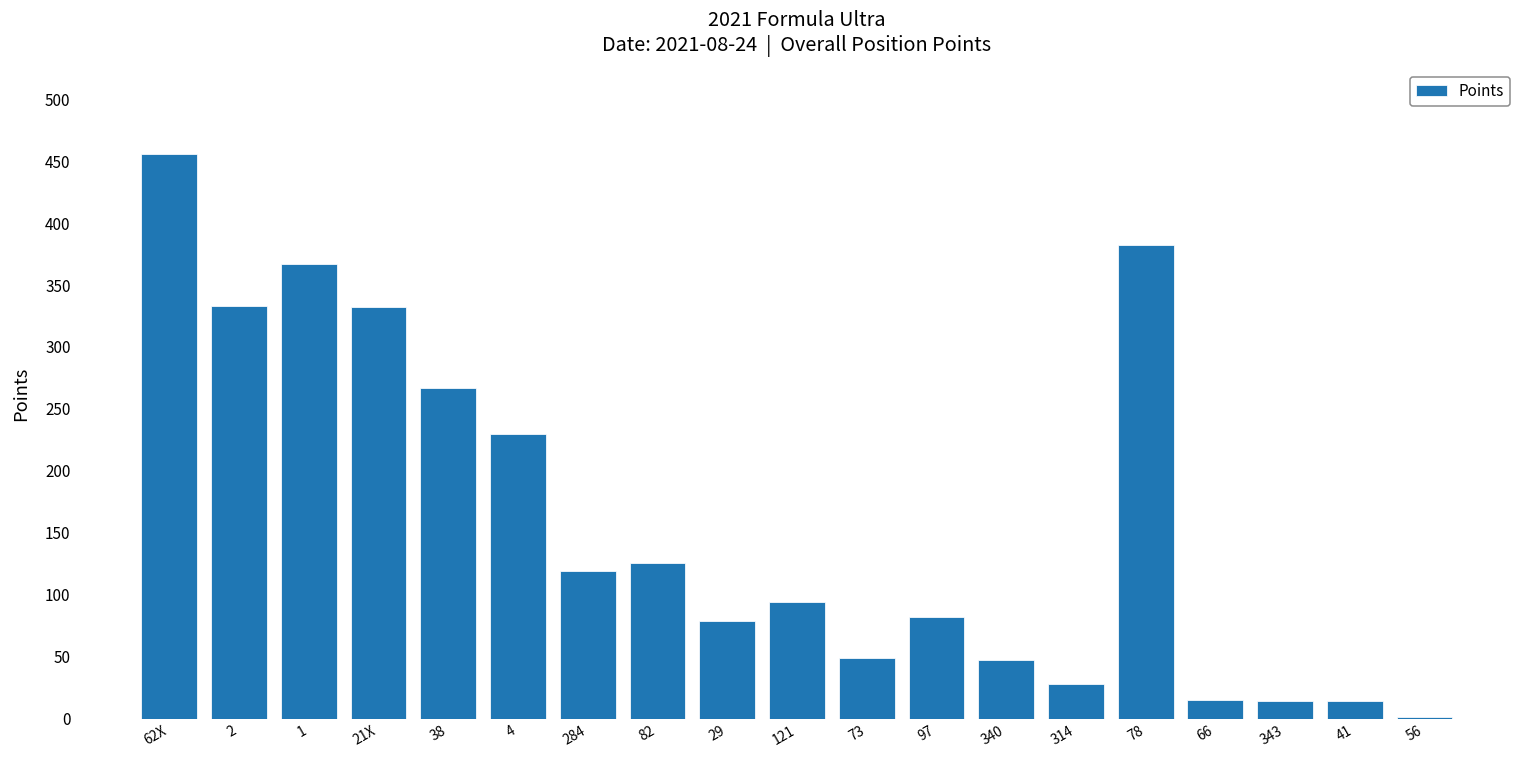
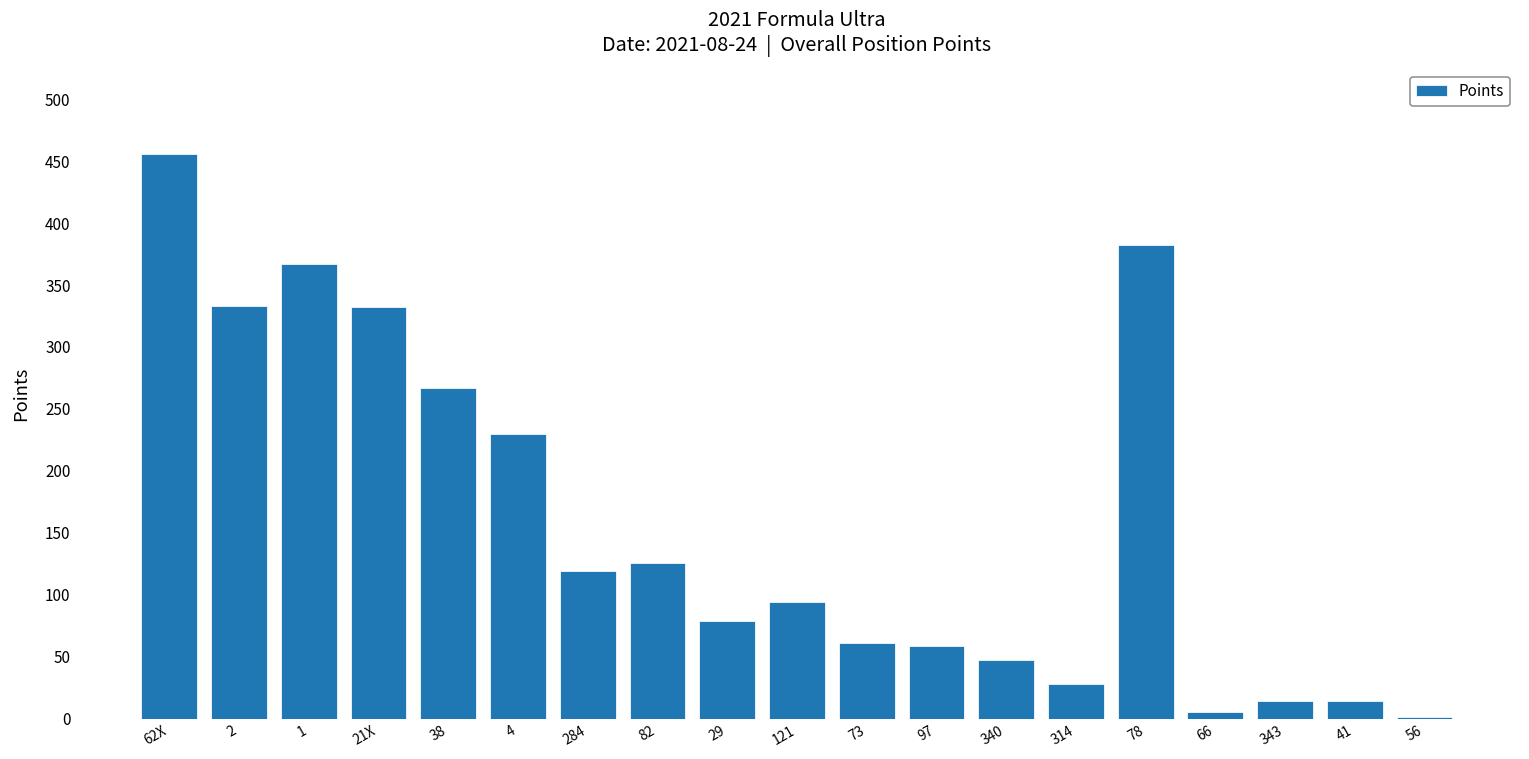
  {
    "62X": 456,
    "2": 333,
    "1": 367,
    "21X": 332,
    "38": 267,
    "4": 230,
    "284": 119,
    "82": 126,
    "29": 79,
    "121": 94,
-   "73": 49,
-   "97": 82,
+   "73": 61,
+   "97": 59,
    "340": 47,
    "314": 28,
    "78": 382,
-   "66": 15,
+   "66": 5,
    "343": 14,
    "41": 14
  }
